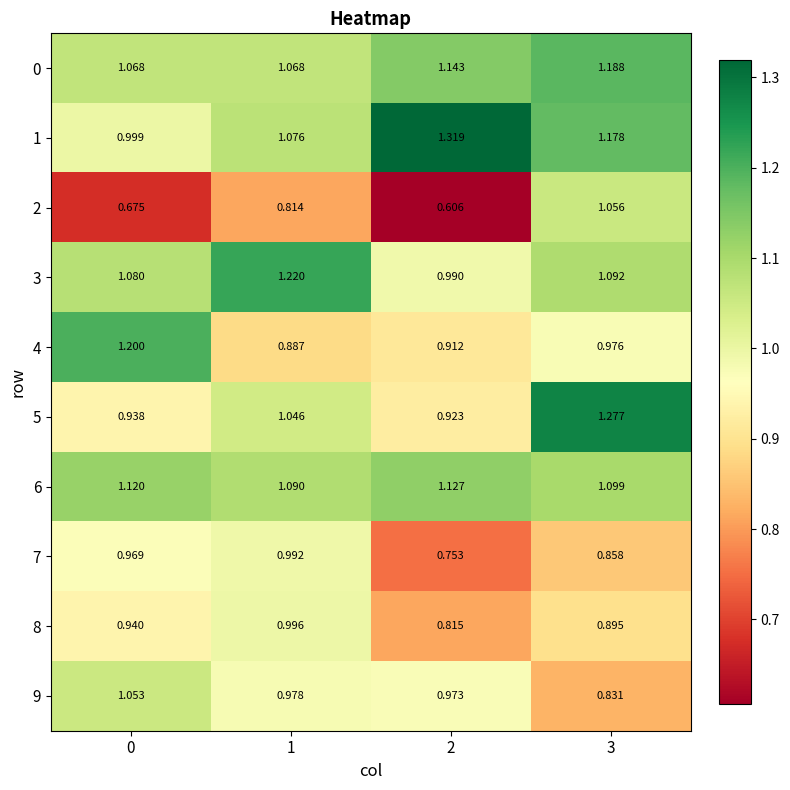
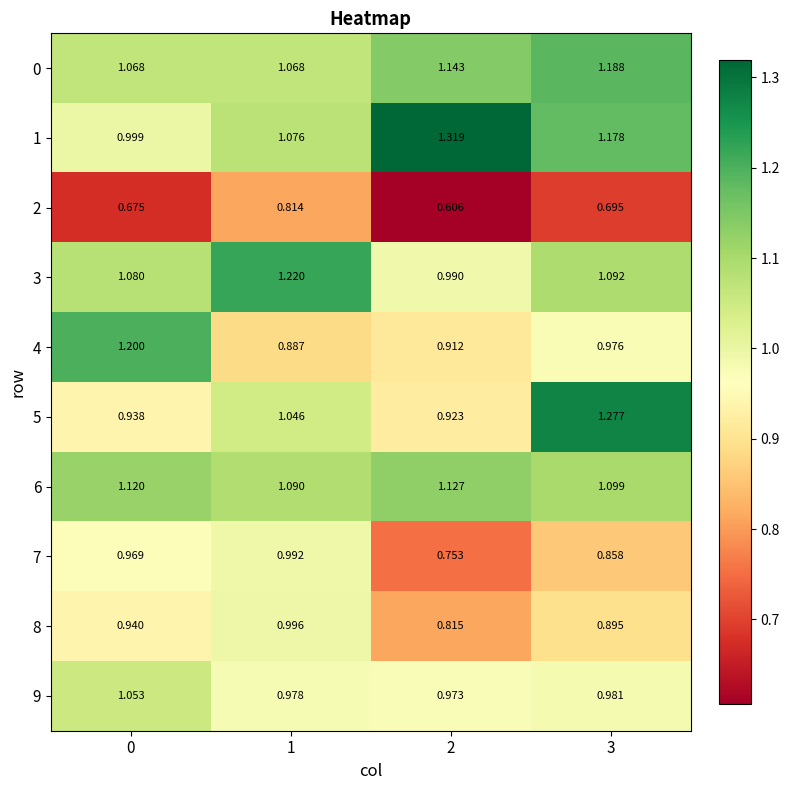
  {
    "0": {
      "0": 1.068,
      "1": 1.068,
      "2": 1.143,
      "3": 1.188
    },
    "1": {
      "0": 0.999,
      "1": 1.076,
      "2": 1.319,
      "3": 1.178
    },
    "2": {
      "0": 0.675,
      "1": 0.814,
      "2": 0.606,
-     "3": 1.056
+     "3": 0.695
    },
    "3": {
      "0": 1.080,
      "1": 1.220,
      "2": 0.990,
      "3": 1.092
    },
    "4": {
      "0": 1.200,
      "1": 0.887,
      "2": 0.912,
      "3": 0.976
    },
    "5": {
      "0": 0.938,
      "1": 1.046,
      "2": 0.923,
      "3": 1.277
    },
    "6": {
      "0": 1.120,
      "1": 1.090,
      "2": 1.127,
      "3": 1.099
    },
    "7": {
      "0": 0.969,
      "1": 0.992,
      "2": 0.753,
      "3": 0.858
    },
    "8": {
      "0": 0.940,
      "1": 0.996,
      "2": 0.815,
      "3": 0.895
    },
    "9": {
      "0": 1.053,
      "1": 0.978,
      "2": 0.973,
-     "3": 0.831
+     "3": 0.981
    }
  }
